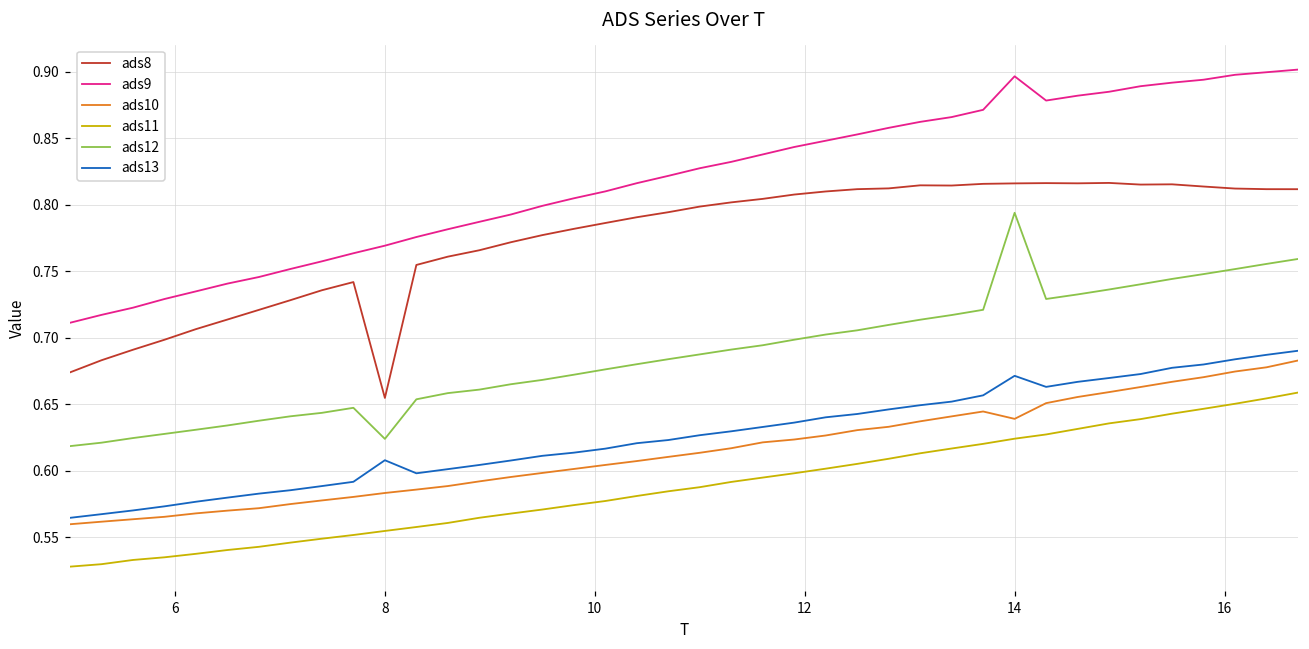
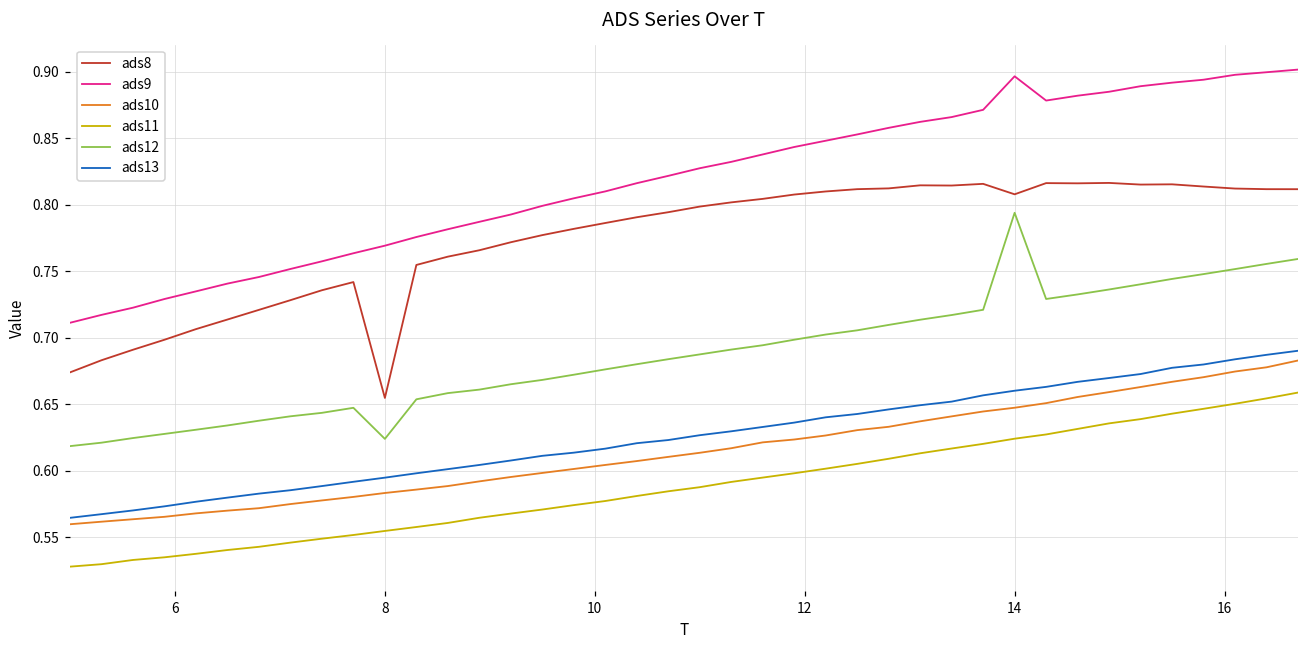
  {
    "ads8": {
      "8": 0.655,
-     "14": 0.816
+     "14": 0.808
    },
    "ads9": {
      "8": 0.769,
      "14": 0.896
    },
    "ads10": {
      "8": 0.583,
-     "14": 0.639
+     "14": 0.647
    },
    "ads11": {
      "8": 0.555,
      "14": 0.624
    },
    "ads12": {
      "8": 0.624,
      "14": 0.794
    },
    "ads13": {
-     "8": 0.608,
-     "14": 0.671
+     "8": 0.595,
+     "14": 0.660
    }
  }
